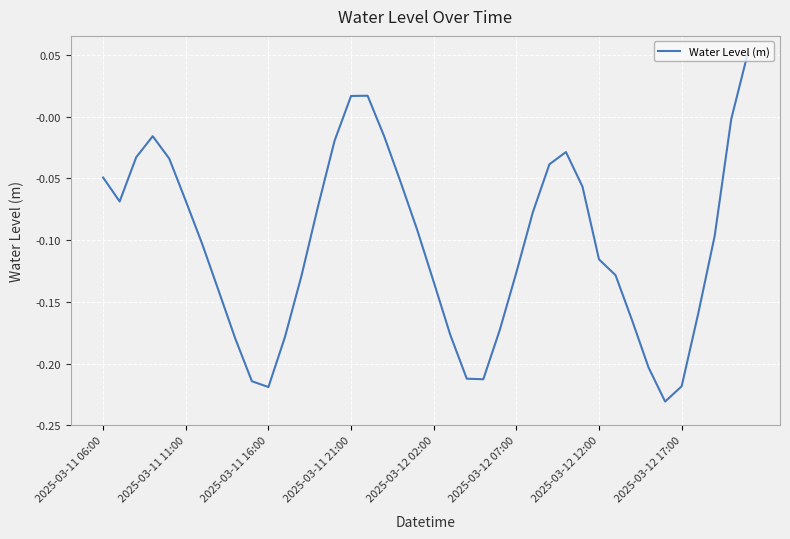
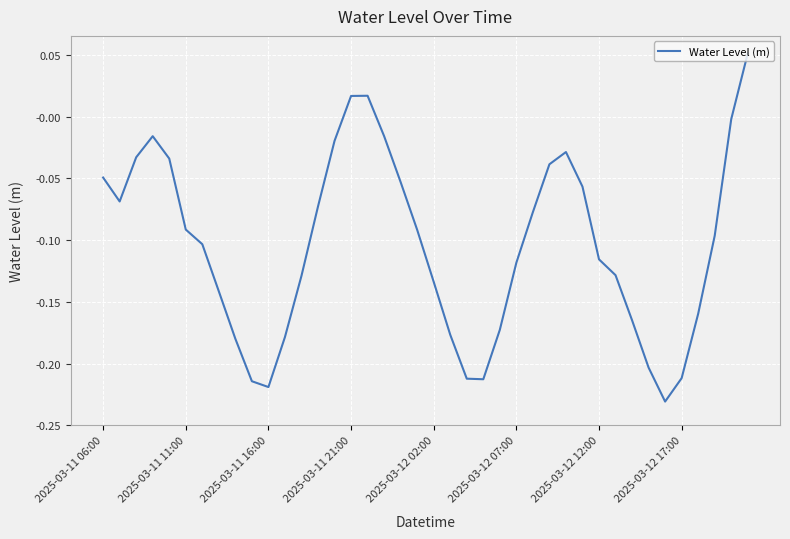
  {
    "2025-03-11 06:00": -0.049,
-   "2025-03-11 11:00": -0.068,
+   "2025-03-11 11:00": -0.091,
    "2025-03-11 16:00": -0.219,
    "2025-03-11 21:00": 0.017,
    "2025-03-12 02:00": -0.134,
-   "2025-03-12 07:00": -0.126,
+   "2025-03-12 07:00": -0.118,
    "2025-03-12 12:00": -0.116,
-   "2025-03-12 17:00": -0.218
+   "2025-03-12 17:00": -0.212
  }
